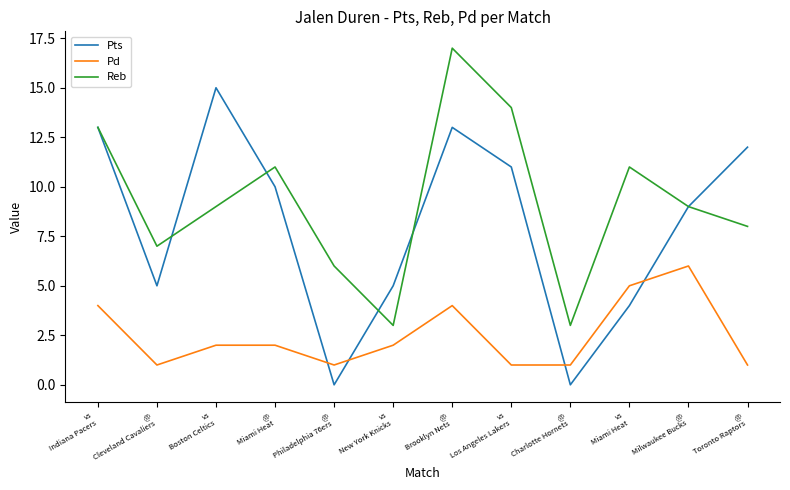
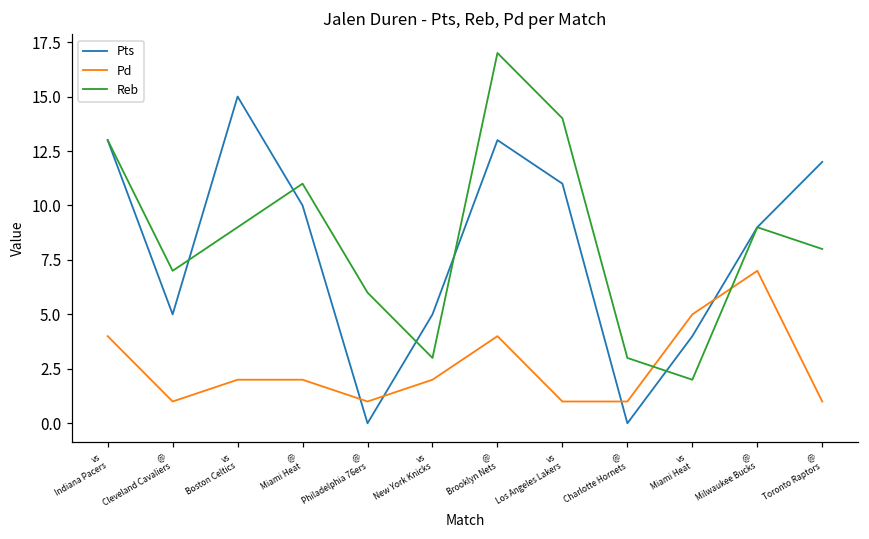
  {
    "Pts": {
      "@ Cleveland Cavaliers": 5,
      "vs Boston Celtics": 15,
      "@ Miami Heat": 10,
      "@ Philadelphia 76ers": 0,
      "vs New York Knicks": 5,
      "@ Brooklyn Nets": 13,
      "vs Los Angeles Lakers": 11,
      "@ Charlotte Hornets": 0,
      "vs Miami Heat": 4,
      "@ Toronto Raptors": 12
    },
    "Pd": {
      "vs Indiana Pacers": 4,
      "@ Cleveland Cavaliers": 1,
      "vs Boston Celtics": 2,
      "@ Miami Heat": 2,
      "@ Philadelphia 76ers": 1,
      "vs New York Knicks": 2,
      "@ Brooklyn Nets": 4,
      "vs Los Angeles Lakers": 1,
      "@ Charlotte Hornets": 1,
      "vs Miami Heat": 5,
-     "@ Milwaukee Bucks": 6,
+     "@ Milwaukee Bucks": 7,
      "@ Toronto Raptors": 1
    },
    "Reb": {
      "@ Cleveland Cavaliers": 7,
      "vs Boston Celtics": 9,
      "@ Miami Heat": 11,
      "@ Philadelphia 76ers": 6,
      "vs New York Knicks": 3,
      "@ Brooklyn Nets": 17,
      "vs Los Angeles Lakers": 14,
      "@ Charlotte Hornets": 3,
-     "vs Miami Heat": 11,
+     "vs Miami Heat": 2,
      "@ Toronto Raptors": 8
    }
  }
